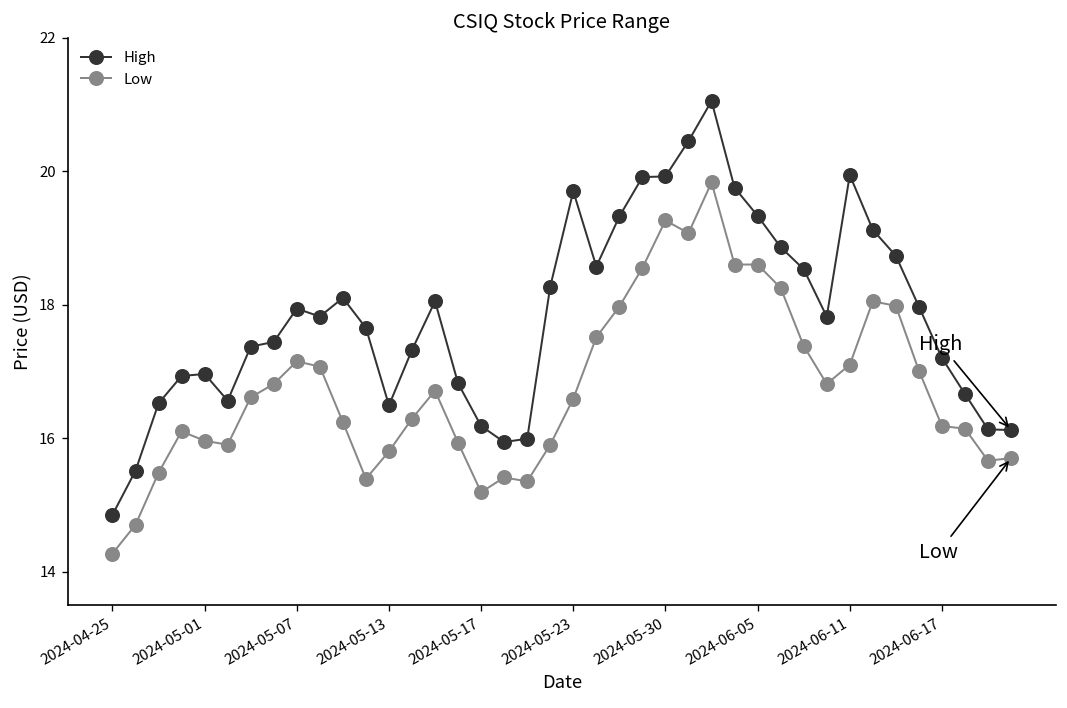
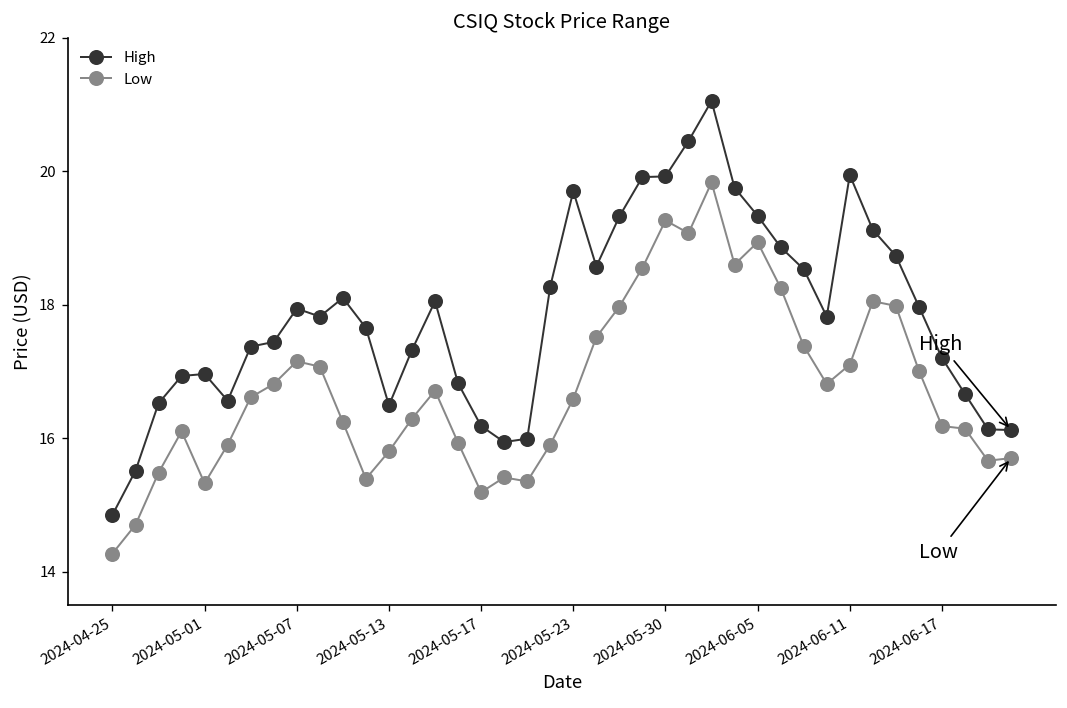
  {
    "High": {
      "2024-04-25": 14.9,
      "2024-05-01": 17.0,
      "2024-05-07": 17.9,
      "2024-05-13": 16.5,
      "2024-05-17": 16.2,
      "2024-05-23": 19.7,
      "2024-05-30": 19.9,
      "2024-06-05": 19.3,
      "2024-06-11": 19.9,
      "2024-06-17": 17.2
    },
    "Low": {
      "2024-04-25": 14.3,
-     "2024-05-01": 16.0,
+     "2024-05-01": 15.3,
      "2024-05-07": 17.1,
      "2024-05-13": 15.8,
      "2024-05-17": 15.2,
      "2024-05-23": 16.6,
      "2024-05-30": 19.3,
-     "2024-06-05": 18.6,
+     "2024-06-05": 18.9,
      "2024-06-11": 17.1,
      "2024-06-17": 16.2
    }
  }
